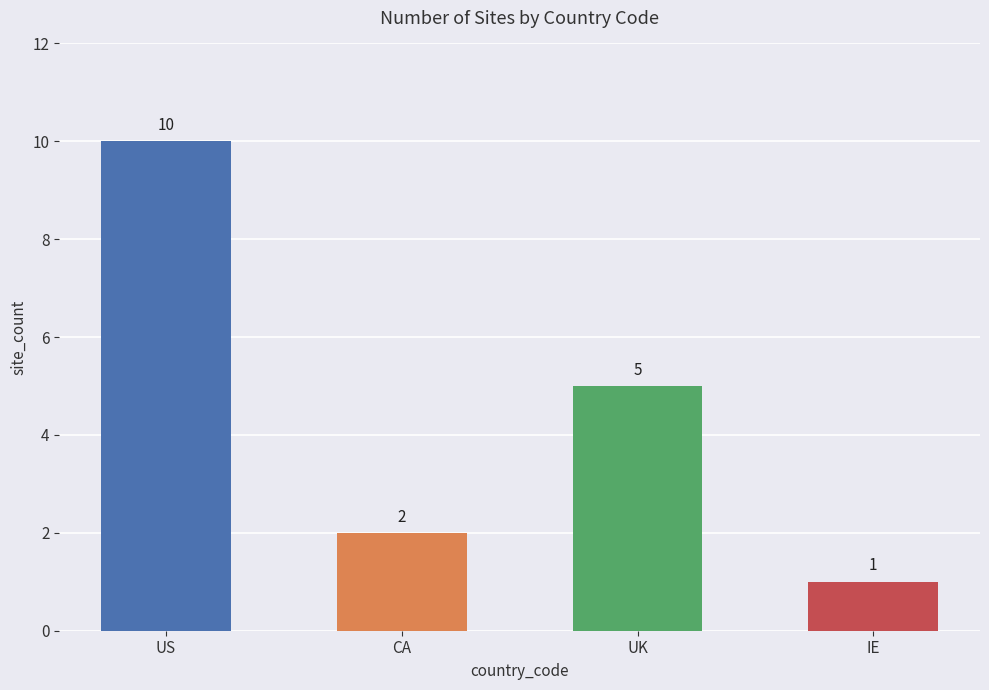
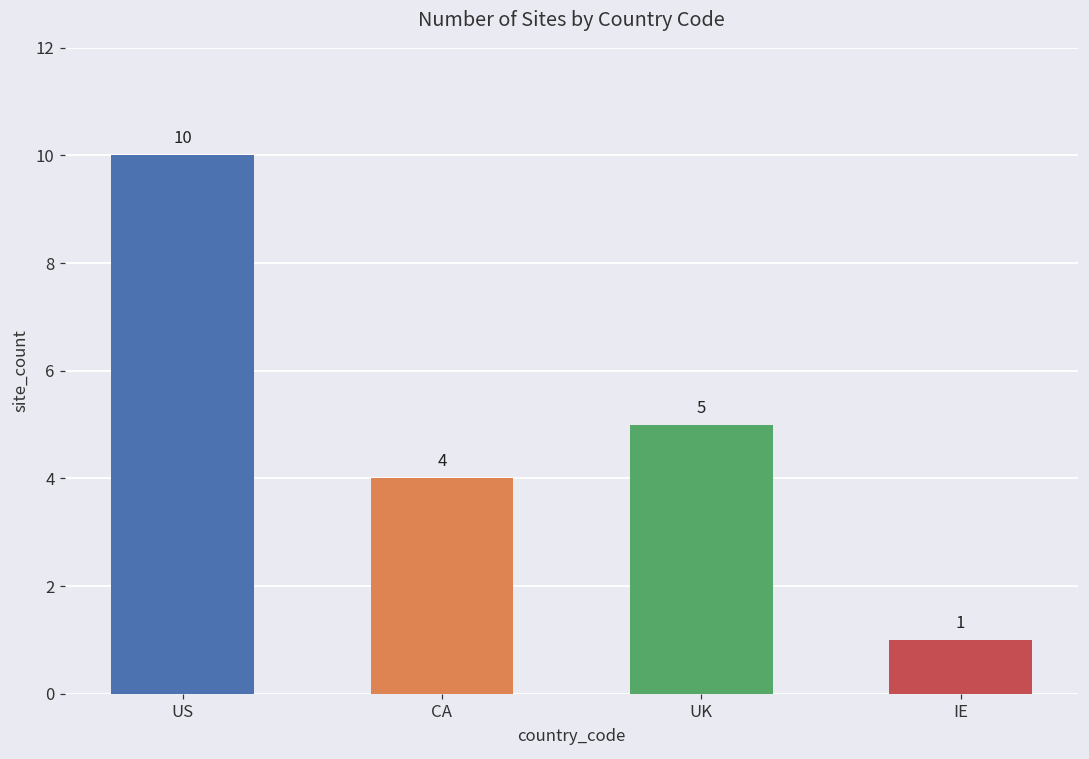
  {
    "US": 10,
-   "CA": 2,
+   "CA": 4,
    "UK": 5,
    "IE": 1
  }
